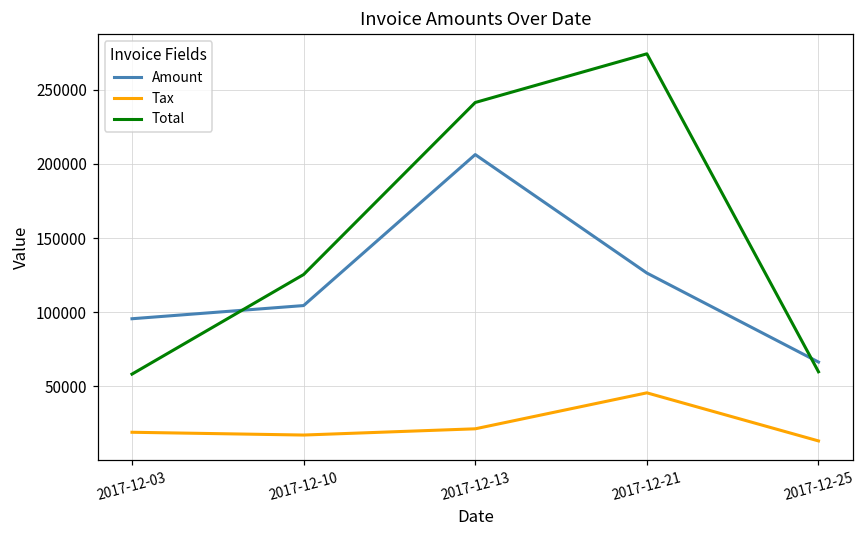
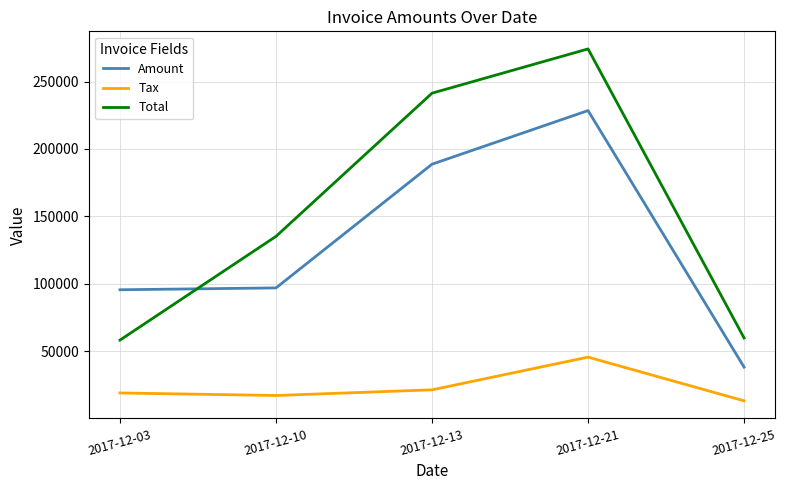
  {
    "Amount": {
      "2017-12-03": 96000,
-     "2017-12-10": 105000,
-     "2017-12-13": 206000,
-     "2017-12-21": 126000,
-     "2017-12-25": 66000
+     "2017-12-10": 97000,
+     "2017-12-13": 189000,
+     "2017-12-21": 228000,
+     "2017-12-25": 38000
    },
    "Tax": {
      "2017-12-03": 19000,
      "2017-12-10": 17000,
      "2017-12-13": 21000,
      "2017-12-21": 46000,
      "2017-12-25": 13000
    },
    "Total": {
      "2017-12-03": 58000,
-     "2017-12-10": 125000,
+     "2017-12-10": 135000,
      "2017-12-13": 241000,
      "2017-12-21": 274000,
      "2017-12-25": 60000
    }
  }
